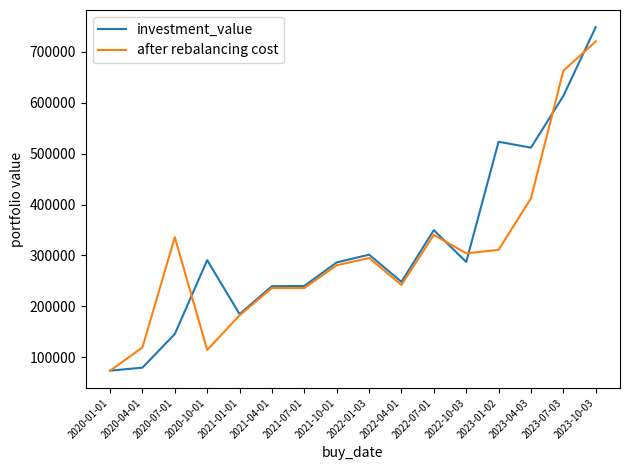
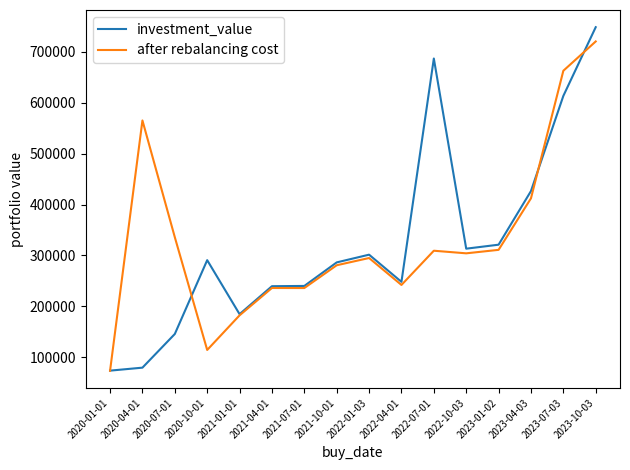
  {
    "investment_value": {
      "2020-04-01": 80000,
      "2020-07-01": 150000,
      "2020-10-01": 290000,
      "2021-10-01": 290000,
      "2022-01-03": 300000,
      "2022-04-01": 250000,
-     "2022-07-01": 350000,
-     "2022-10-03": 290000,
-     "2023-01-02": 520000,
-     "2023-04-03": 510000,
+     "2022-07-01": 690000,
+     "2022-10-03": 310000,
+     "2023-01-02": 320000,
+     "2023-04-03": 430000,
      "2023-07-03": 610000,
      "2023-10-03": 750000
    },
    "after rebalancing cost": {
-     "2020-04-01": 120000,
+     "2020-04-01": 570000,
      "2020-07-01": 340000,
      "2020-10-01": 110000,
      "2021-10-01": 280000,
      "2022-01-03": 290000,
      "2022-04-01": 240000,
-     "2022-07-01": 340000,
+     "2022-07-01": 310000,
      "2022-10-03": 300000,
      "2023-01-02": 310000,
      "2023-04-03": 410000,
      "2023-07-03": 660000,
      "2023-10-03": 720000
    }
  }
